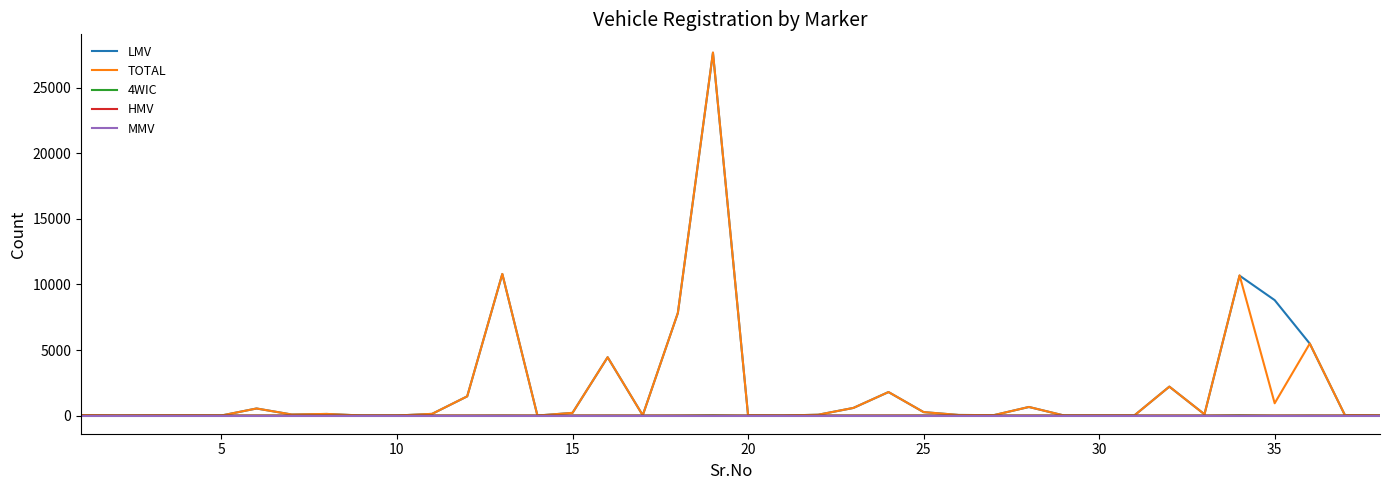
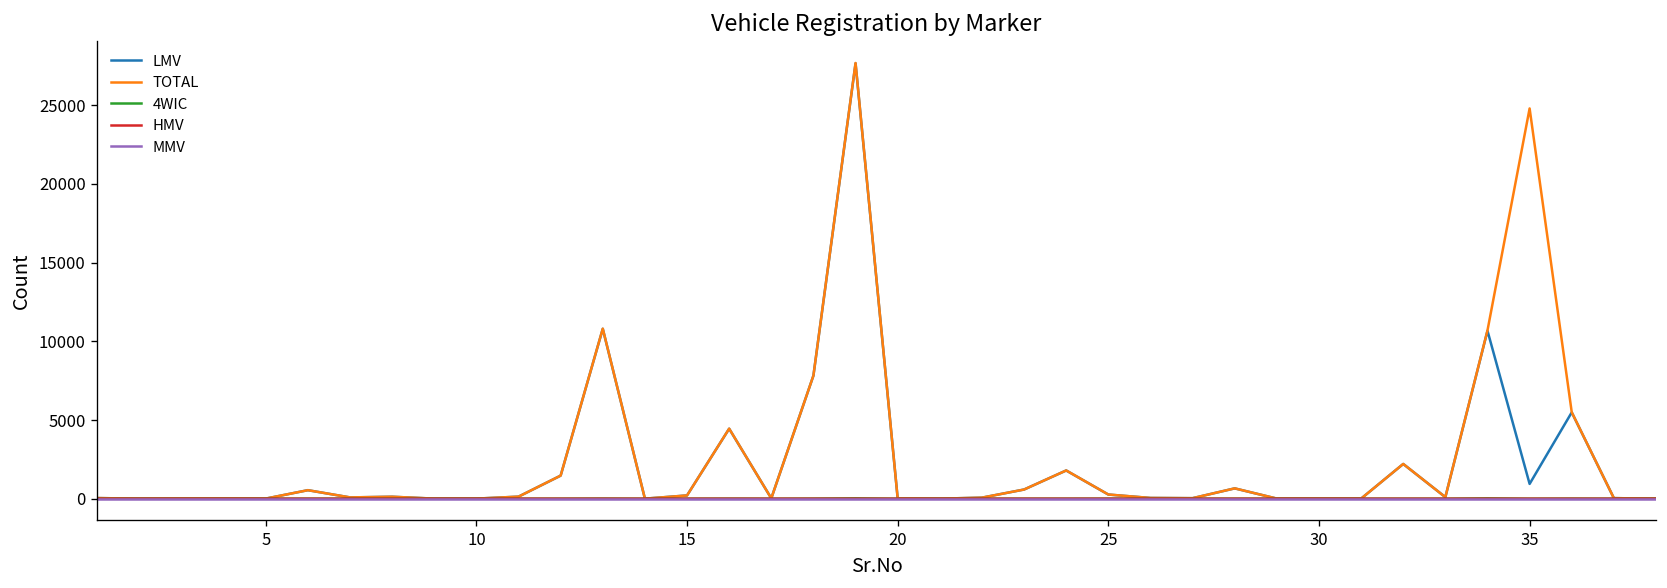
  {
    "LMV": {
-     "35": 8800
+     "35": 900
    },
    "TOTAL": {
-     "35": 900
+     "35": 24800
    }
  }
